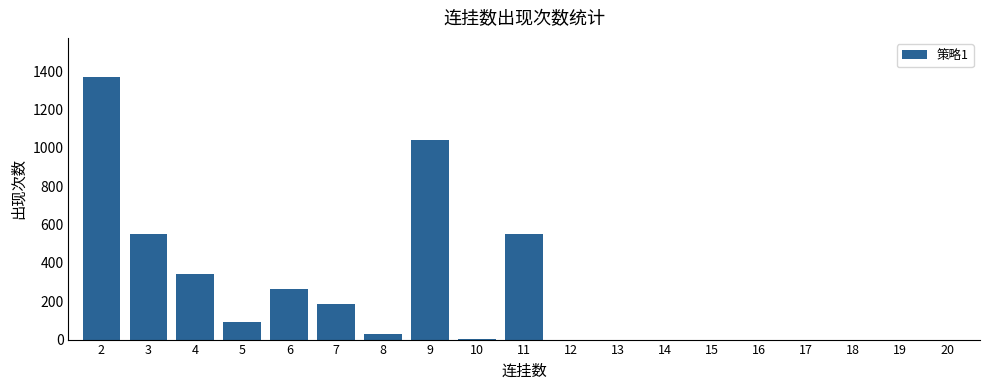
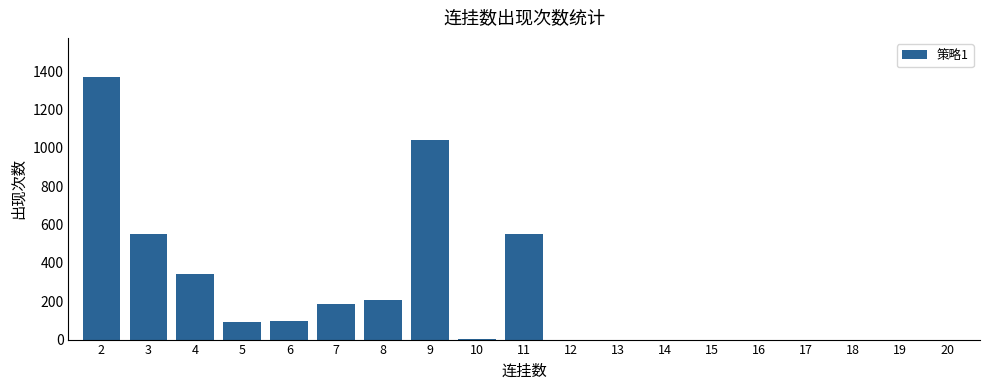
  {
    "2": 1370,
    "3": 550,
    "4": 340,
    "5": 90,
-   "6": 260,
+   "6": 100,
    "7": 190,
-   "8": 30,
+   "8": 210,
    "9": 1040,
    "11": 550,
    "12": 0,
    "13": 0,
    "14": 0,
    "15": 0,
    "16": 0,
    "17": 0,
    "18": 0,
    "19": 0,
    "20": 0
  }
